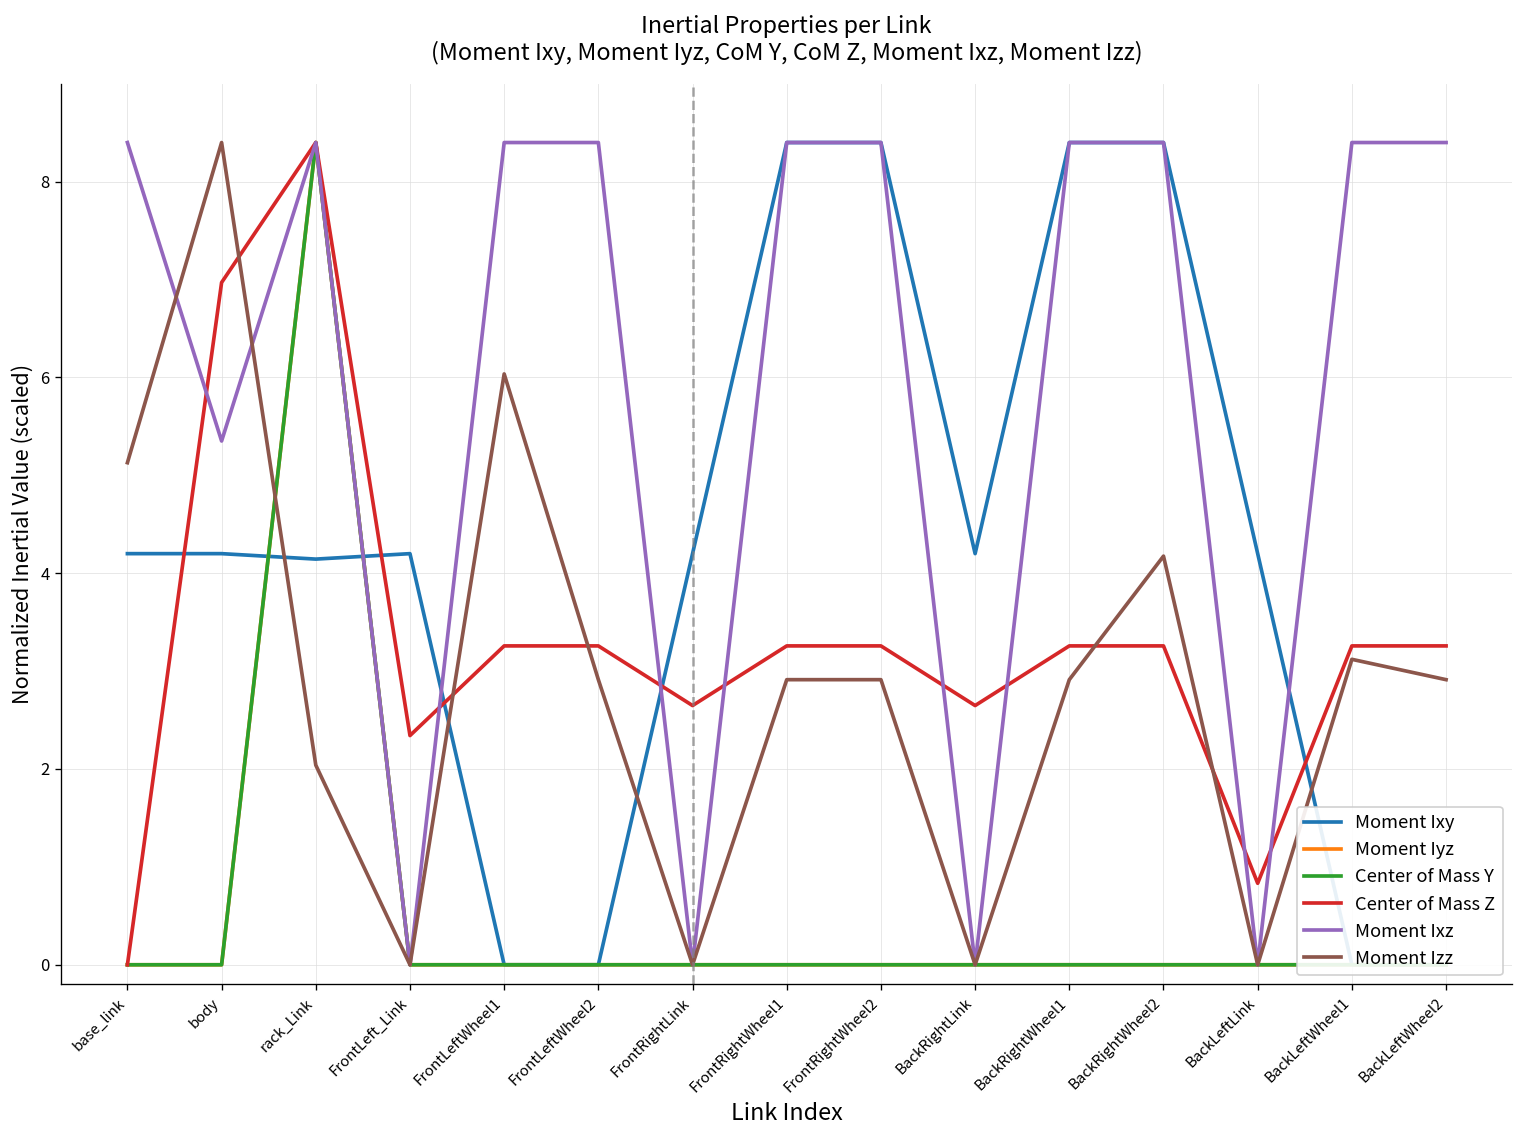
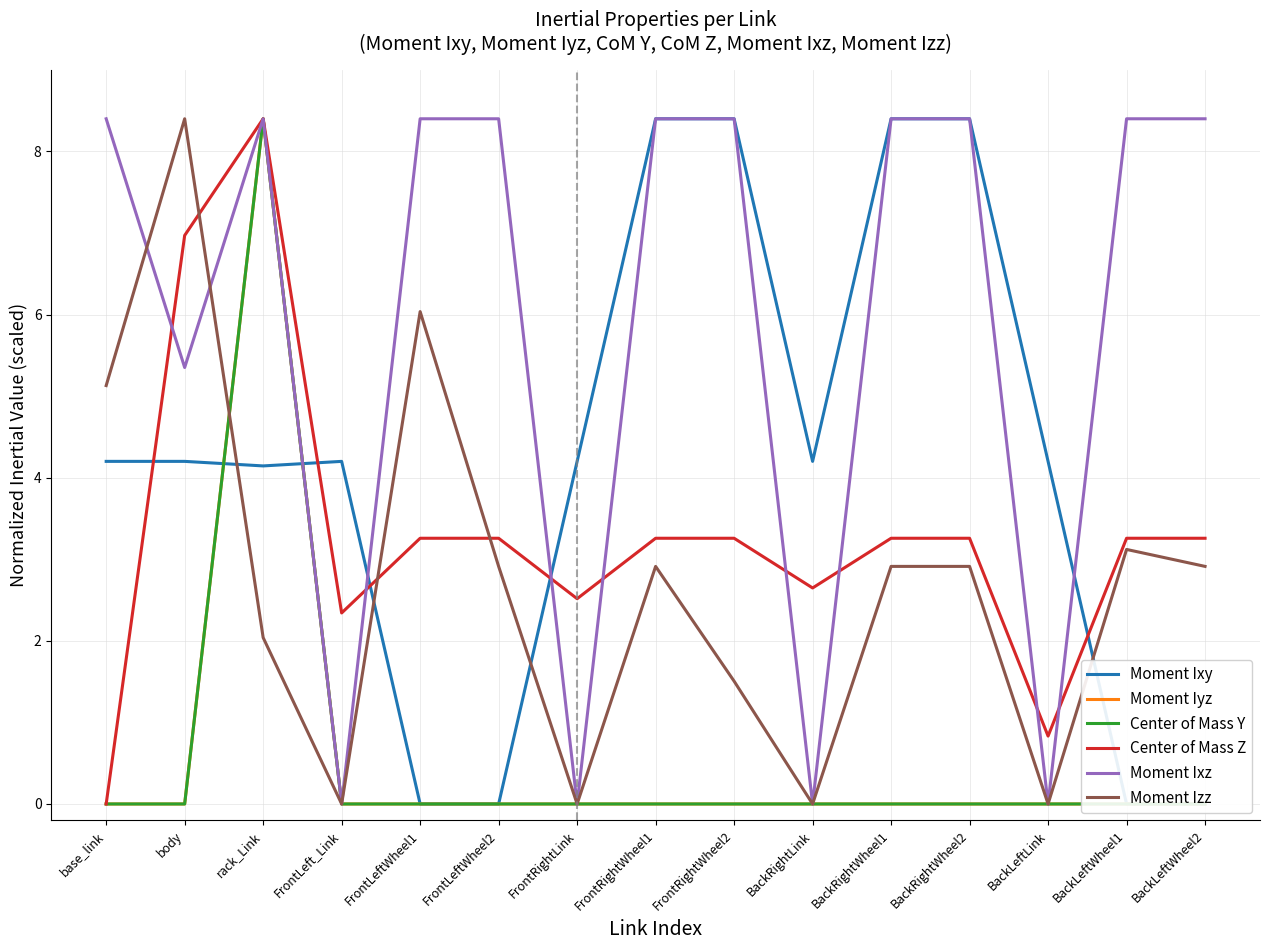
  {
    "Moment Ixy": {
      "base_link": 4.2,
      "body": 4.2,
      "rack_Link": 4.1,
      "FrontLeft_Link": 4.2,
      "FrontRightLink": 4.2,
      "BackRightLink": 4.2,
      "BackLeftLink": 4.2
    },
    "Center of Mass Y": {
      "body": 0.0,
      "FrontRightWheel1": 0.0,
      "FrontRightWheel2": 0.0,
      "BackRightWheel1": 0.0,
      "BackRightWheel2": 0.0
    },
    "Center of Mass Z": {
      "body": 7.0,
      "FrontLeft_Link": 2.3,
      "FrontLeftWheel1": 3.3,
      "FrontLeftWheel2": 3.3,
-     "FrontRightLink": 2.6,
+     "FrontRightLink": 2.5,
      "FrontRightWheel1": 3.3,
      "FrontRightWheel2": 3.3,
      "BackRightLink": 2.6,
      "BackRightWheel1": 3.3,
      "BackRightWheel2": 3.3,
      "BackLeftLink": 0.8,
      "BackLeftWheel1": 3.3,
      "BackLeftWheel2": 3.3
    },
    "Moment Ixz": {
      "base_link": 8.4,
      "body": 5.4,
      "FrontLeftWheel1": 8.4,
      "FrontLeftWheel2": 8.4,
      "BackLeftWheel1": 8.4,
      "BackLeftWheel2": 8.4
    },
    "Moment Izz": {
      "base_link": 5.1,
      "body": 8.4,
      "rack_Link": 2.0,
      "FrontLeftWheel1": 6.0,
      "FrontLeftWheel2": 2.9,
      "FrontRightWheel1": 2.9,
-     "FrontRightWheel2": 2.9,
+     "FrontRightWheel2": 1.5,
      "BackRightWheel1": 2.9,
-     "BackRightWheel2": 4.2,
+     "BackRightWheel2": 2.9,
      "BackLeftWheel1": 3.1,
      "BackLeftWheel2": 2.9
    }
  }
